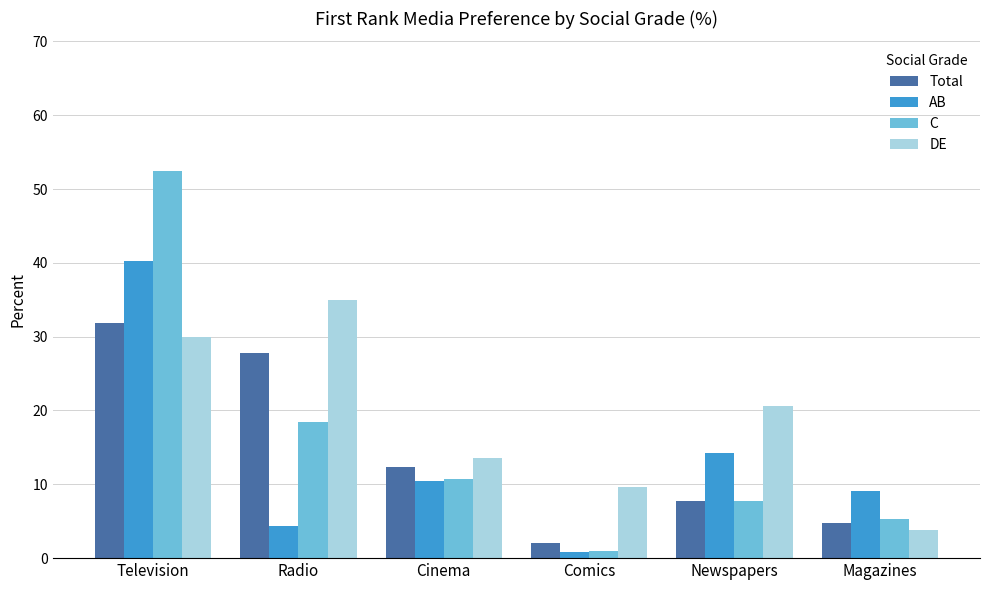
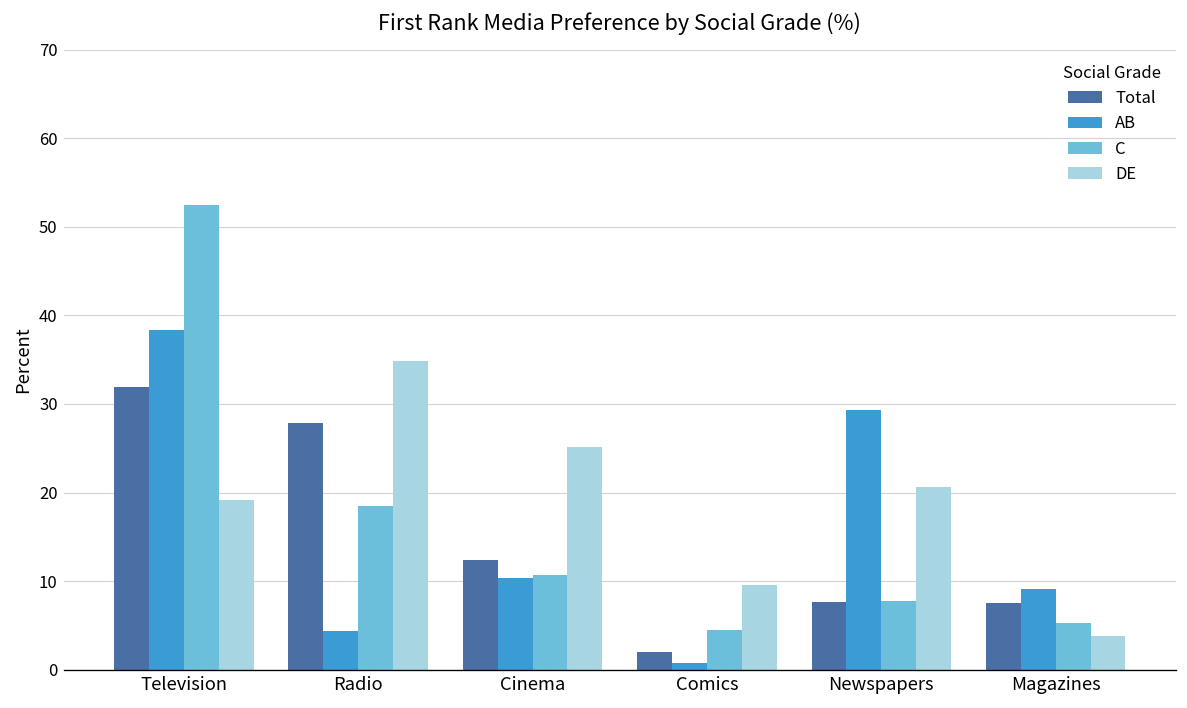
  {
    "Total": {
      "Television": 32,
      "Radio": 28,
      "Cinema": 12,
      "Comics": 2,
      "Newspapers": 8,
-     "Magazines": 5
+     "Magazines": 8
    },
    "AB": {
-     "Television": 40,
+     "Television": 38,
      "Radio": 4,
      "Cinema": 10,
      "Comics": 1,
-     "Newspapers": 14,
+     "Newspapers": 29,
      "Magazines": 9
    },
    "C": {
      "Television": 53,
      "Radio": 19,
      "Cinema": 11,
-     "Comics": 1,
+     "Comics": 5,
      "Newspapers": 8,
      "Magazines": 5
    },
    "DE": {
-     "Television": 30,
+     "Television": 19,
      "Radio": 35,
-     "Cinema": 14,
+     "Cinema": 25,
      "Comics": 10,
      "Newspapers": 21,
      "Magazines": 4
    }
  }
